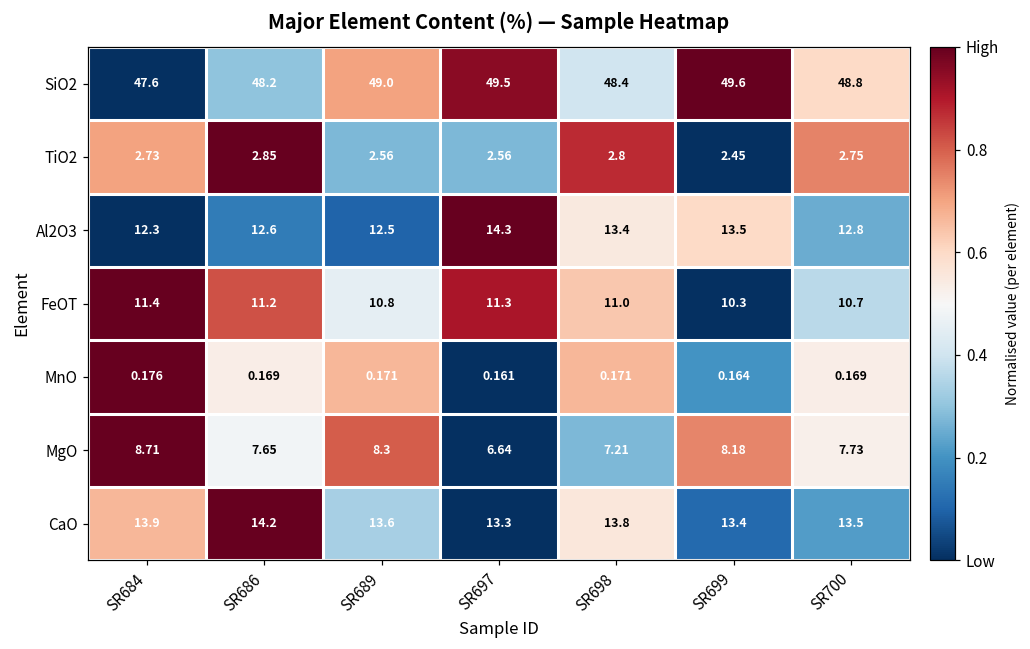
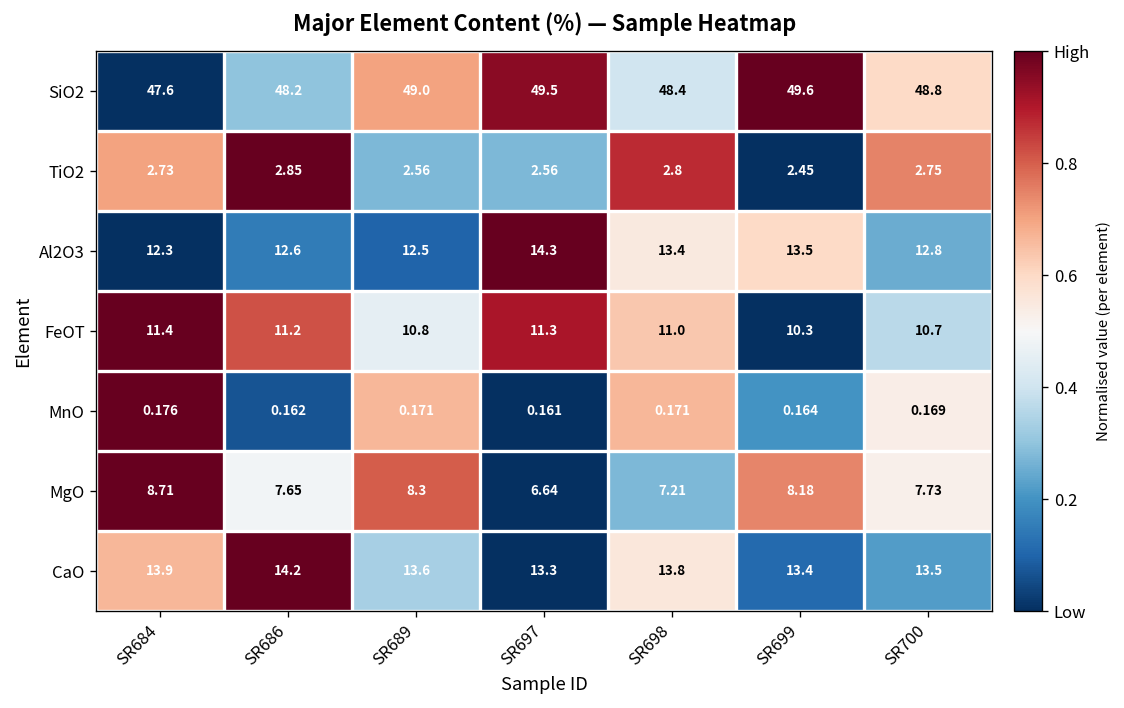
  {
    "SiO2": {
      "SR684": 47.6,
      "SR686": 48.2,
      "SR689": 49.0,
      "SR697": 49.5,
      "SR698": 48.4,
      "SR699": 49.6,
      "SR700": 48.8
    },
    "TiO2": {
      "SR684": 2.73,
      "SR686": 2.85,
      "SR689": 2.56,
      "SR697": 2.56,
      "SR698": 2.8,
      "SR699": 2.45,
      "SR700": 2.75
    },
    "Al2O3": {
      "SR684": 12.3,
      "SR686": 12.6,
      "SR689": 12.5,
      "SR697": 14.3,
      "SR698": 13.4,
      "SR699": 13.5,
      "SR700": 12.8
    },
    "FeOT": {
      "SR684": 11.4,
      "SR686": 11.2,
      "SR689": 10.8,
      "SR697": 11.3,
      "SR698": 11.0,
      "SR699": 10.3,
      "SR700": 10.7
    },
    "MnO": {
      "SR684": 0.176,
-     "SR686": 0.169,
+     "SR686": 0.162,
      "SR689": 0.171,
      "SR697": 0.161,
      "SR698": 0.171,
      "SR699": 0.164,
      "SR700": 0.169
    },
    "MgO": {
      "SR684": 8.71,
      "SR686": 7.65,
      "SR689": 8.3,
      "SR697": 6.64,
      "SR698": 7.21,
      "SR699": 8.18,
      "SR700": 7.73
    },
    "CaO": {
      "SR684": 13.9,
      "SR686": 14.2,
      "SR689": 13.6,
      "SR697": 13.3,
      "SR698": 13.8,
      "SR699": 13.4,
      "SR700": 13.5
    }
  }
